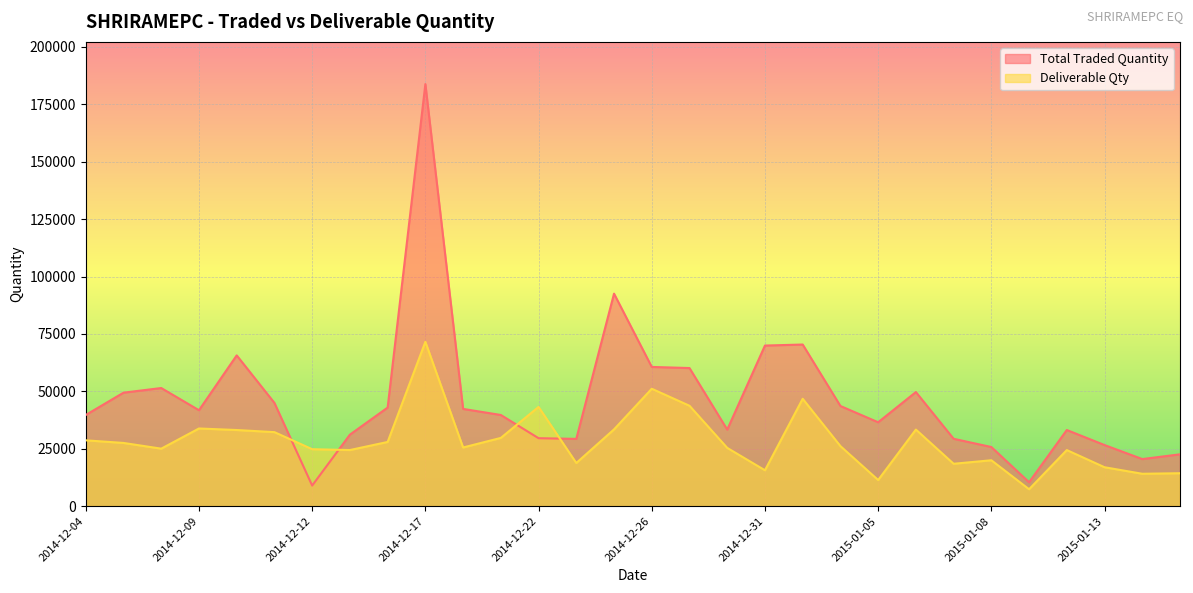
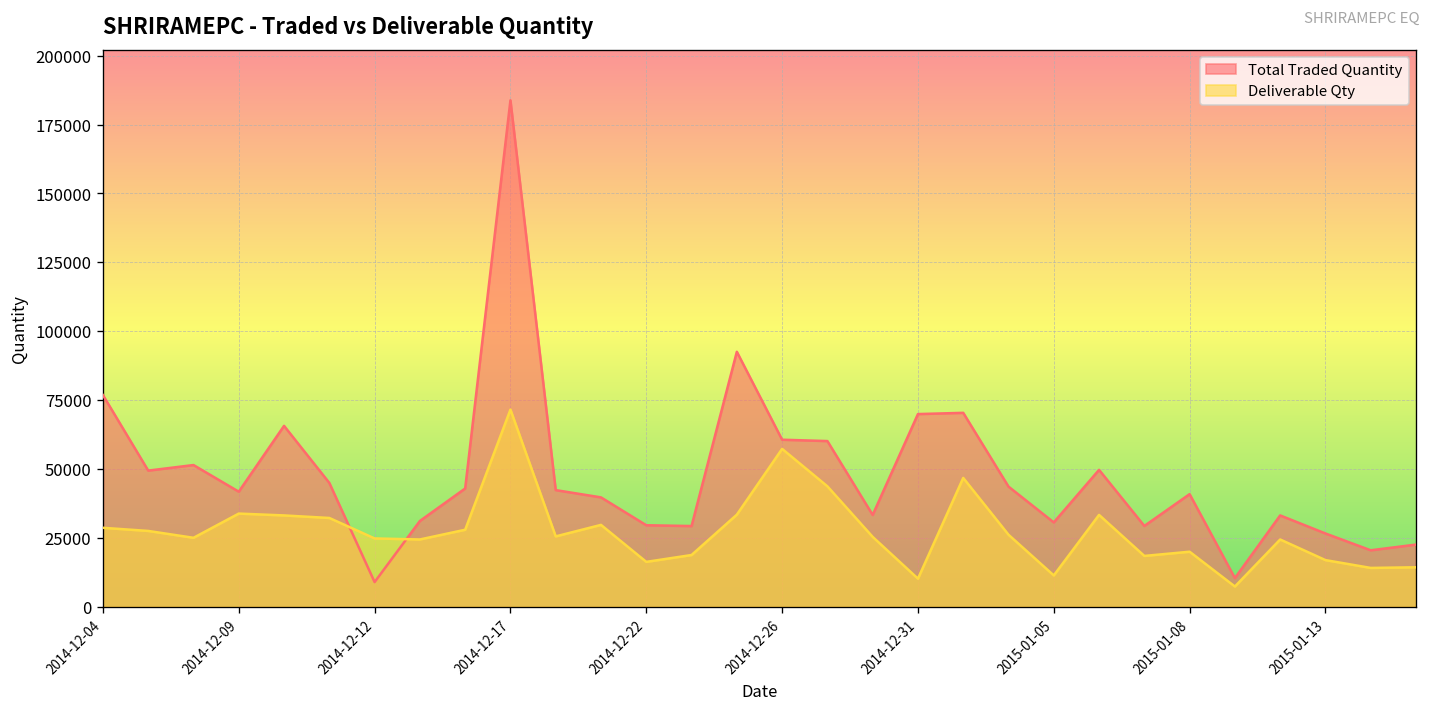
  {
    "Total Traded Quantity": {
-     "2014-12-04": 40000,
+     "2014-12-04": 77000,
      "2014-12-09": 42000,
      "2014-12-12": 9000,
      "2014-12-17": 184000,
      "2014-12-22": 30000,
      "2014-12-26": 61000,
      "2014-12-31": 70000,
-     "2015-01-05": 37000,
-     "2015-01-08": 26000,
+     "2015-01-05": 31000,
+     "2015-01-08": 41000,
      "2015-01-13": 27000
    },
    "Deliverable Qty": {
      "2014-12-04": 29000,
      "2014-12-09": 34000,
      "2014-12-12": 25000,
      "2014-12-17": 72000,
-     "2014-12-22": 43000,
-     "2014-12-26": 51000,
-     "2014-12-31": 16000,
+     "2014-12-22": 16000,
+     "2014-12-26": 57000,
+     "2014-12-31": 10000,
      "2015-01-05": 11000,
      "2015-01-08": 20000,
      "2015-01-13": 17000
    }
  }
